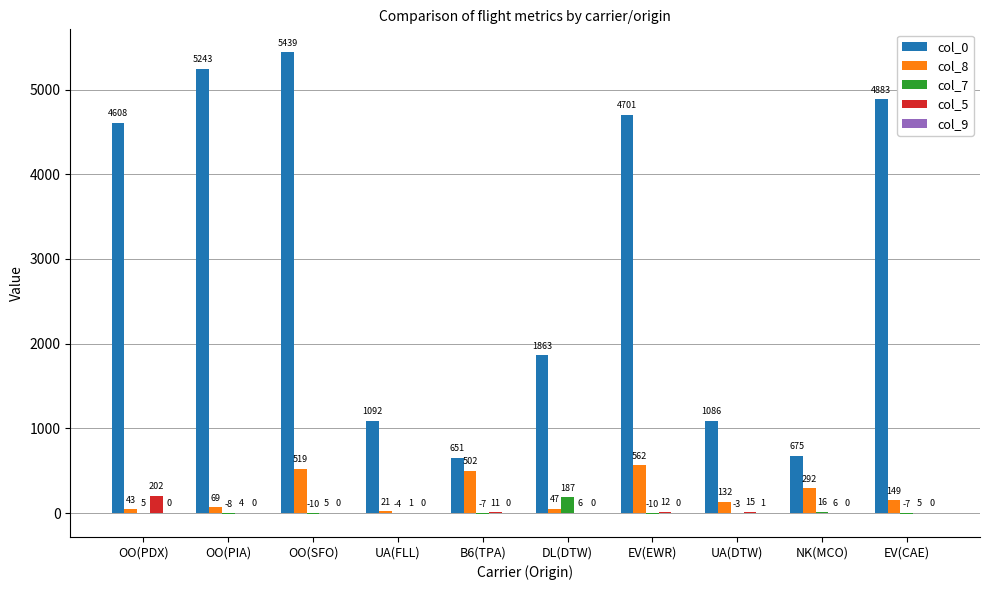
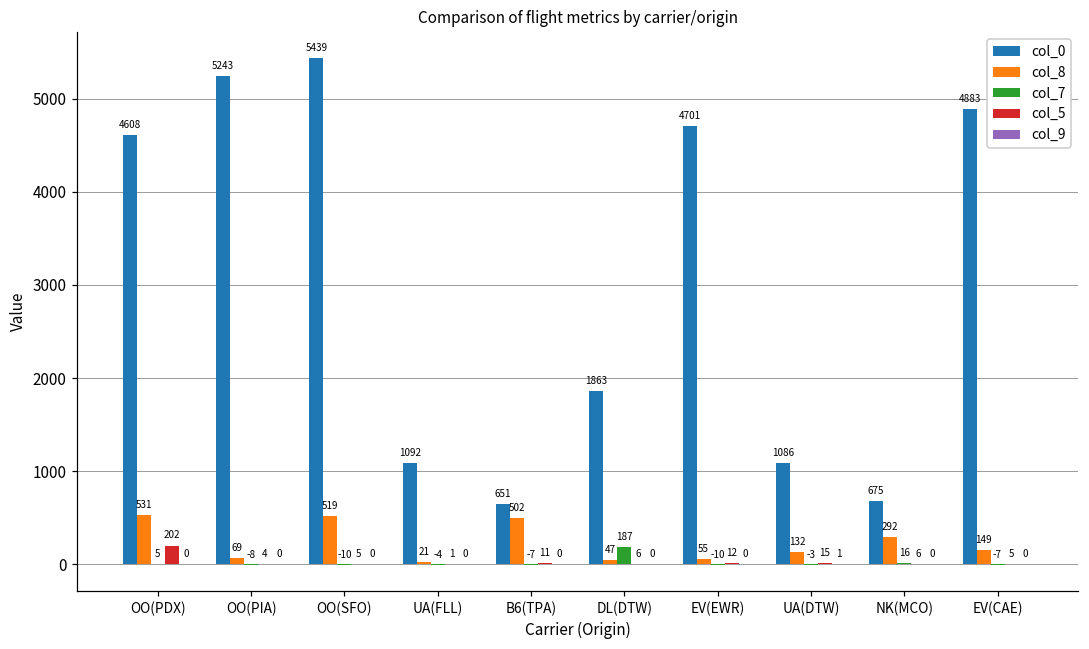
  {
    "col_0": {
      "OO(PDX)": 4608,
      "OO(PIA)": 5243,
      "OO(SFO)": 5439,
      "UA(FLL)": 1092,
      "B6(TPA)": 651,
      "DL(DTW)": 1863,
      "EV(EWR)": 4701,
      "UA(DTW)": 1086,
      "NK(MCO)": 675,
      "EV(CAE)": 4883
    },
    "col_8": {
-     "OO(PDX)": 43,
+     "OO(PDX)": 531,
      "OO(PIA)": 69,
      "OO(SFO)": 519,
      "UA(FLL)": 21,
      "B6(TPA)": 502,
      "DL(DTW)": 47,
-     "EV(EWR)": 562,
+     "EV(EWR)": 55,
      "UA(DTW)": 132,
      "NK(MCO)": 292,
      "EV(CAE)": 149
    },
    "col_7": {
      "OO(PDX)": 5,
      "OO(PIA)": -8,
      "OO(SFO)": -10,
      "UA(FLL)": -4,
      "B6(TPA)": -7,
      "DL(DTW)": 187,
      "EV(EWR)": -10,
      "UA(DTW)": -3,
      "NK(MCO)": 16,
      "EV(CAE)": -7
    },
    "col_5": {
      "OO(PDX)": 202,
      "OO(PIA)": 4,
      "OO(SFO)": 5,
      "UA(FLL)": 1,
      "B6(TPA)": 11,
      "DL(DTW)": 6,
      "EV(EWR)": 12,
      "UA(DTW)": 15,
      "NK(MCO)": 6,
      "EV(CAE)": 5
    },
    "col_9": {
      "OO(PDX)": 0,
      "OO(PIA)": 0,
      "OO(SFO)": 0,
      "UA(FLL)": 0,
      "B6(TPA)": 0,
      "DL(DTW)": 0,
      "EV(EWR)": 0,
      "UA(DTW)": 1,
      "NK(MCO)": 0,
      "EV(CAE)": 0
    }
  }
